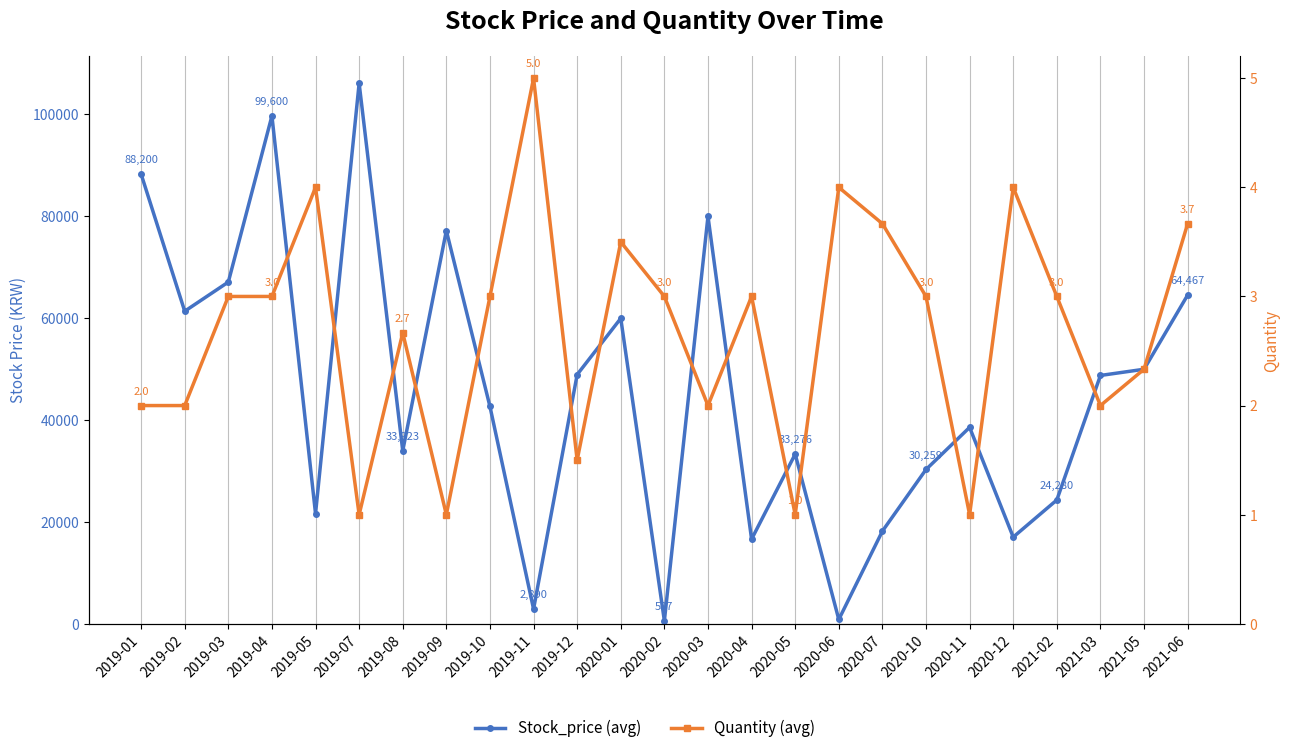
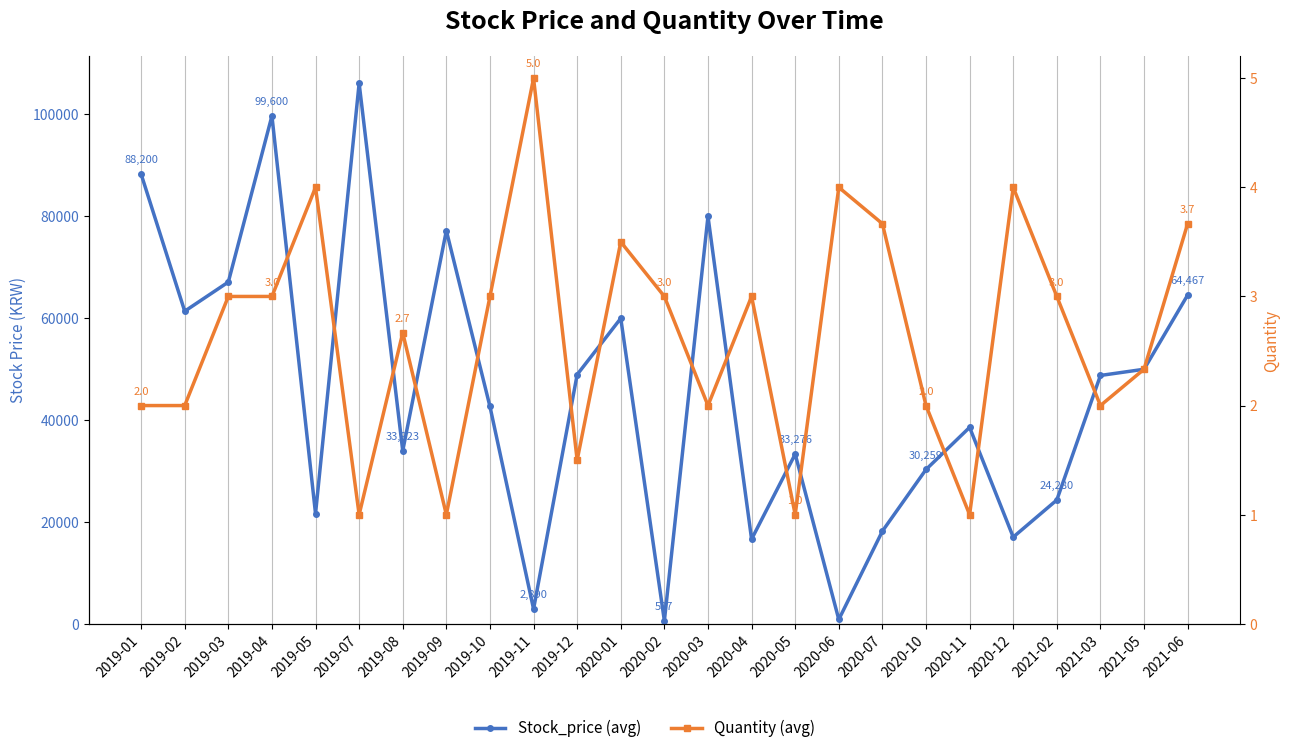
  {
    "Stock_price (avg)": {
      "2019-01": "88,200",
      "2019-04": "99,600",
      "2019-08": "33,923",
      "2019-11": "2,890",
      "2020-02": "587",
      "2020-05": "33,276",
      "2020-10": "30,259",
      "2021-02": "24,280",
      "2021-06": "64,467"
    },
    "Quantity (avg)": {
      "2019-01": "2.0",
      "2019-04": "3.0",
      "2019-08": "2.7",
      "2019-11": "5.0",
      "2020-02": "3.0",
      "2020-05": "1.0",
-     "2020-10": "3.0",
+     "2020-10": "2.0",
      "2021-02": "3.0",
      "2021-06": "3.7"
    }
  }
